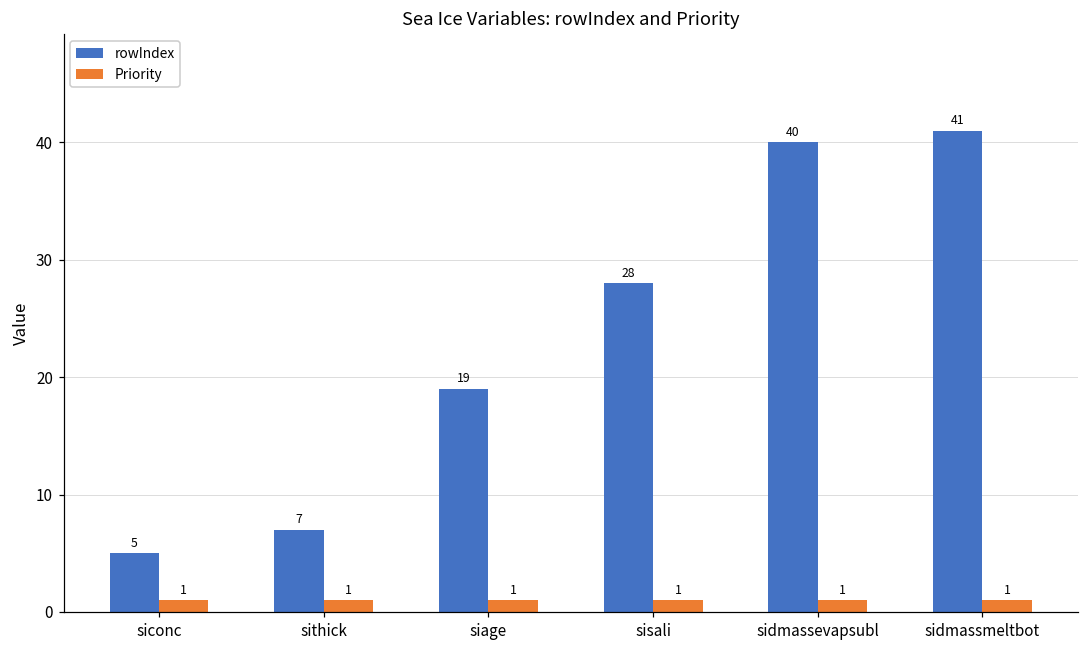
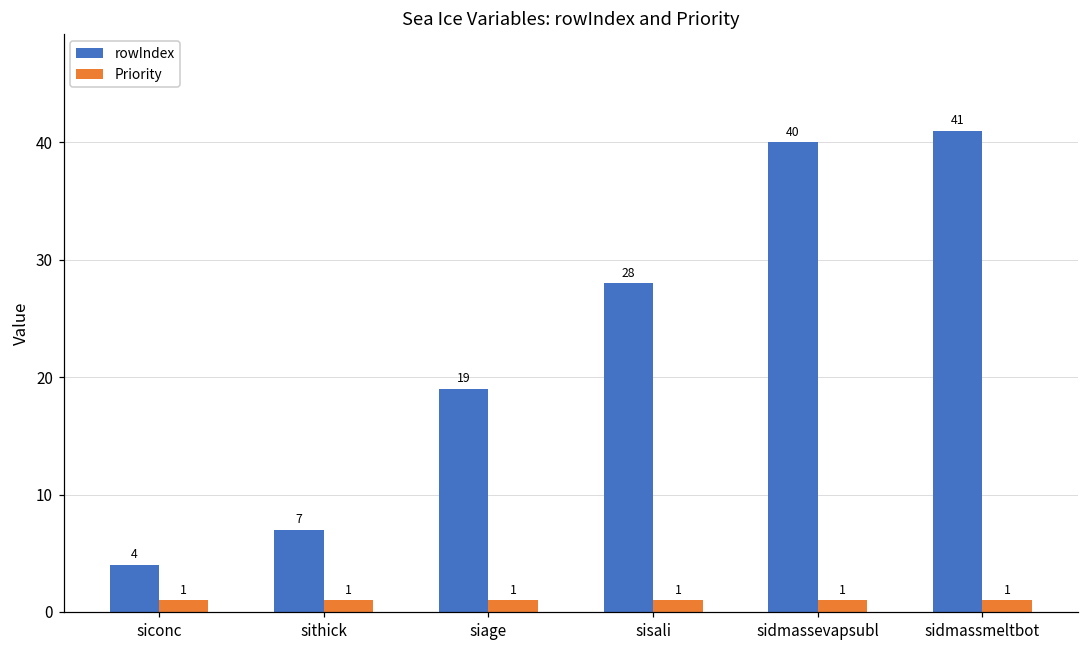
  {
    "rowIndex": {
-     "siconc": 5,
+     "siconc": 4,
      "sithick": 7,
      "siage": 19,
      "sisali": 28,
      "sidmassevapsubl": 40,
      "sidmassmeltbot": 41
    },
    "Priority": {
      "siconc": 1,
      "sithick": 1,
      "siage": 1,
      "sisali": 1,
      "sidmassevapsubl": 1,
      "sidmassmeltbot": 1
    }
  }
